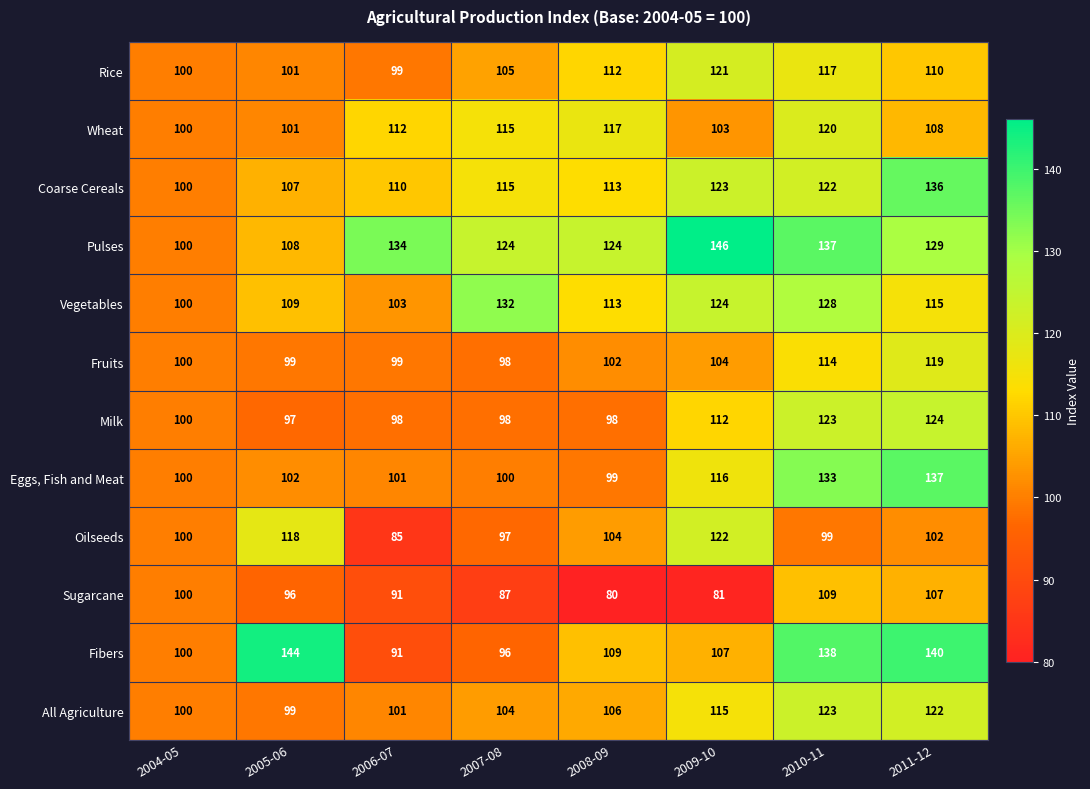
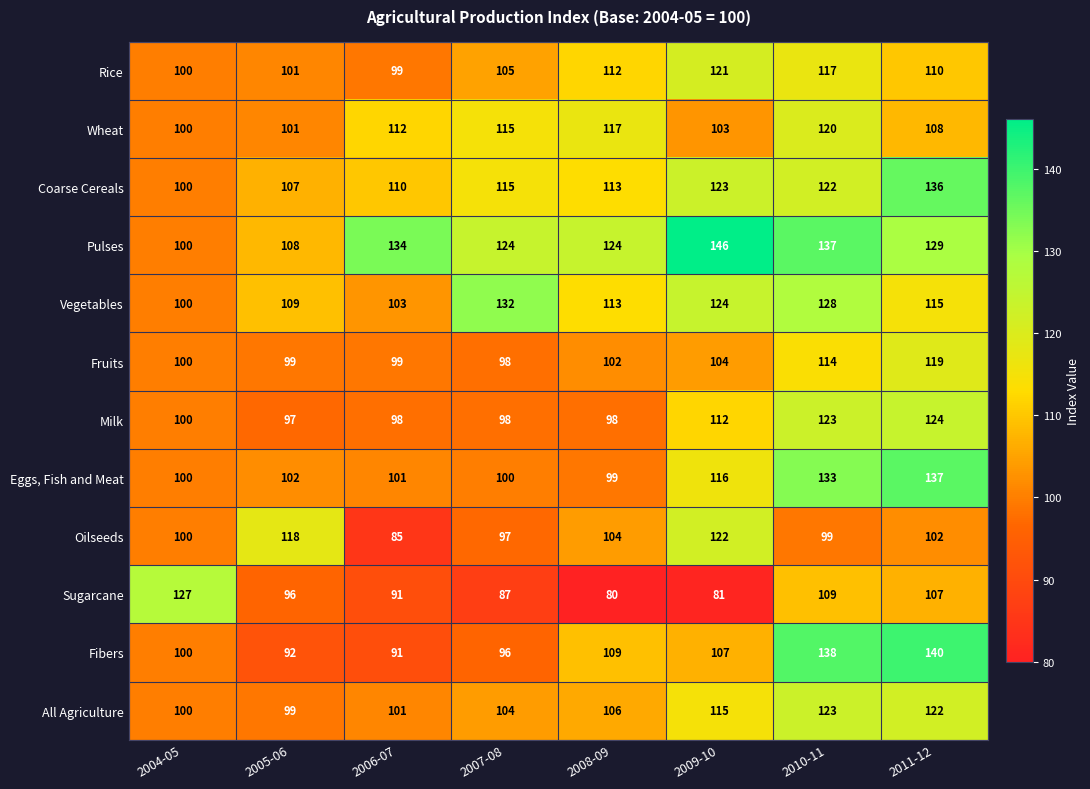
  {
    "Rice": {
      "2004-05": 100,
      "2005-06": 101,
      "2006-07": 99,
      "2007-08": 105,
      "2008-09": 112,
      "2009-10": 121,
      "2010-11": 117,
      "2011-12": 110
    },
    "Wheat": {
      "2004-05": 100,
      "2005-06": 101,
      "2006-07": 112,
      "2007-08": 115,
      "2008-09": 117,
      "2009-10": 103,
      "2010-11": 120,
      "2011-12": 108
    },
    "Coarse Cereals": {
      "2004-05": 100,
      "2005-06": 107,
      "2006-07": 110,
      "2007-08": 115,
      "2008-09": 113,
      "2009-10": 123,
      "2010-11": 122,
      "2011-12": 136
    },
    "Pulses": {
      "2004-05": 100,
      "2005-06": 108,
      "2006-07": 134,
      "2007-08": 124,
      "2008-09": 124,
      "2009-10": 146,
      "2010-11": 137,
      "2011-12": 129
    },
    "Vegetables": {
      "2004-05": 100,
      "2005-06": 109,
      "2006-07": 103,
      "2007-08": 132,
      "2008-09": 113,
      "2009-10": 124,
      "2010-11": 128,
      "2011-12": 115
    },
    "Fruits": {
      "2004-05": 100,
      "2005-06": 99,
      "2006-07": 99,
      "2007-08": 98,
      "2008-09": 102,
      "2009-10": 104,
      "2010-11": 114,
      "2011-12": 119
    },
    "Milk": {
      "2004-05": 100,
      "2005-06": 97,
      "2006-07": 98,
      "2007-08": 98,
      "2008-09": 98,
      "2009-10": 112,
      "2010-11": 123,
      "2011-12": 124
    },
    "Eggs, Fish and Meat": {
      "2004-05": 100,
      "2005-06": 102,
      "2006-07": 101,
      "2007-08": 100,
      "2008-09": 99,
      "2009-10": 116,
      "2010-11": 133,
      "2011-12": 137
    },
    "Oilseeds": {
      "2004-05": 100,
      "2005-06": 118,
      "2006-07": 85,
      "2007-08": 97,
      "2008-09": 104,
      "2009-10": 122,
      "2010-11": 99,
      "2011-12": 102
    },
    "Sugarcane": {
-     "2004-05": 100,
+     "2004-05": 127,
      "2005-06": 96,
      "2006-07": 91,
      "2007-08": 87,
      "2008-09": 80,
      "2009-10": 81,
      "2010-11": 109,
      "2011-12": 107
    },
    "Fibers": {
      "2004-05": 100,
-     "2005-06": 144,
+     "2005-06": 92,
      "2006-07": 91,
      "2007-08": 96,
      "2008-09": 109,
      "2009-10": 107,
      "2010-11": 138,
      "2011-12": 140
    },
    "All Agriculture": {
      "2004-05": 100,
      "2005-06": 99,
      "2006-07": 101,
      "2007-08": 104,
      "2008-09": 106,
      "2009-10": 115,
      "2010-11": 123,
      "2011-12": 122
    }
  }
